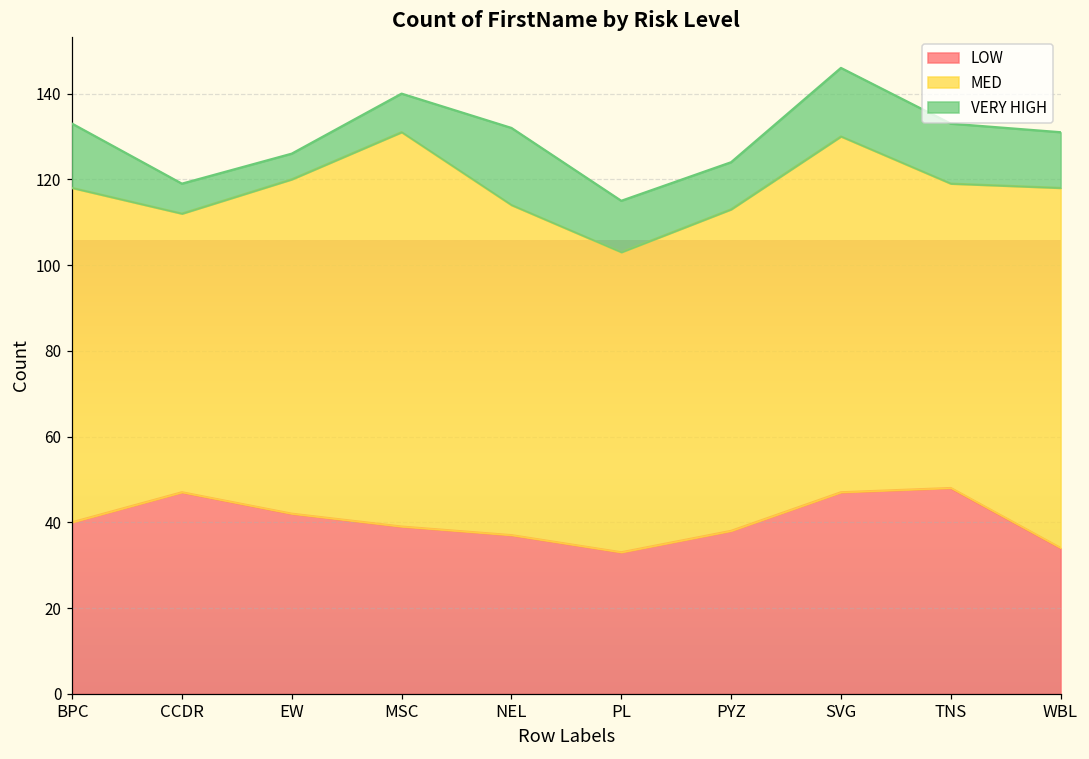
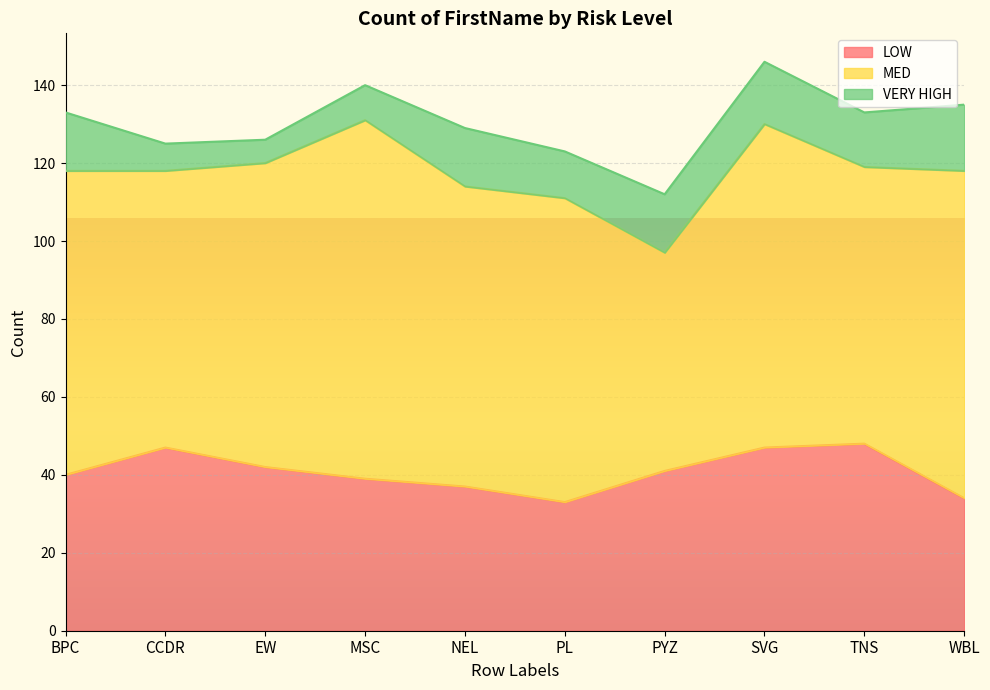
  {
    "LOW": {
      "BPC": 40,
      "CCDR": 47,
      "EW": 42,
      "MSC": 39,
      "NEL": 37,
      "PL": 33,
-     "PYZ": 38,
+     "PYZ": 41,
      "SVG": 47,
      "TNS": 48,
      "WBL": 34
    },
    "MED": {
      "BPC": 78,
-     "CCDR": 65,
+     "CCDR": 71,
      "EW": 78,
      "MSC": 92,
      "NEL": 77,
-     "PL": 70,
-     "PYZ": 75,
+     "PL": 78,
+     "PYZ": 56,
      "SVG": 83,
      "TNS": 71,
      "WBL": 84
    },
    "VERY HIGH": {
      "BPC": 15,
      "CCDR": 7,
      "EW": 6,
      "MSC": 9,
-     "NEL": 18,
+     "NEL": 15,
      "PL": 12,
-     "PYZ": 11,
+     "PYZ": 15,
      "SVG": 16,
      "TNS": 14,
-     "WBL": 13
+     "WBL": 17
    }
  }
